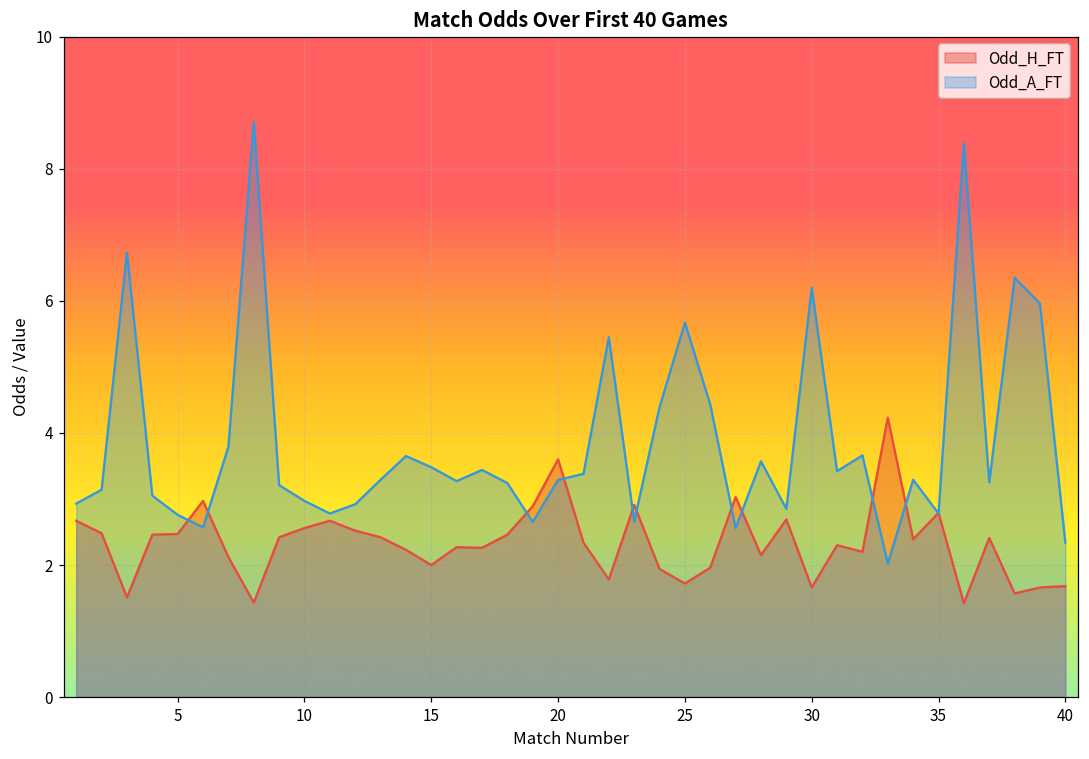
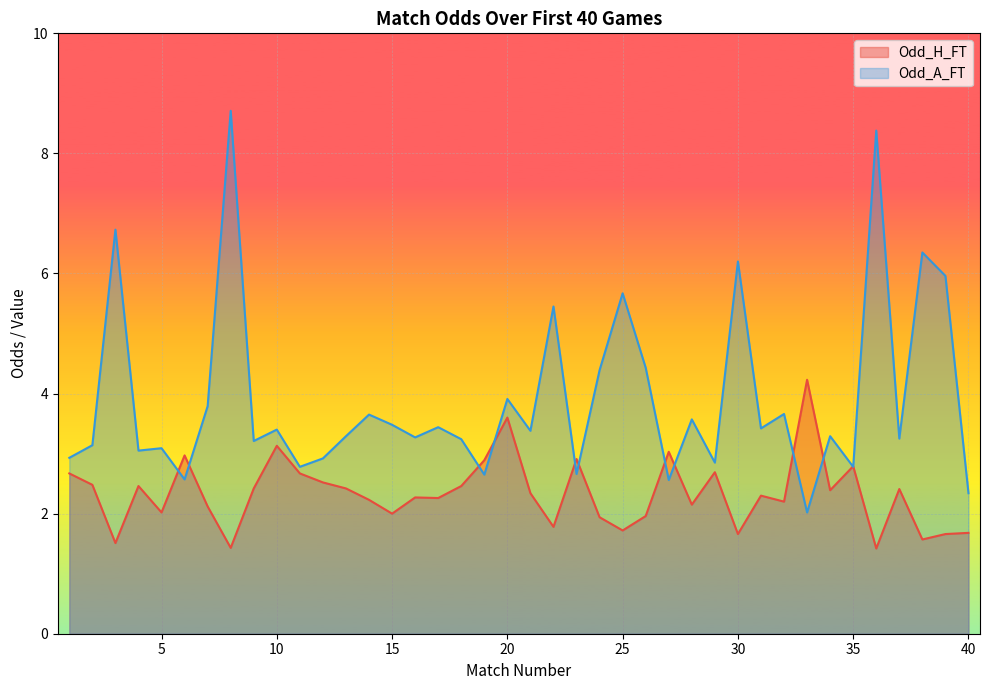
  {
    "Odd_H_FT": {
-     "5": 2.5,
-     "10": 2.6,
+     "5": 2.0,
+     "10": 3.1,
      "15": 2.0,
      "20": 3.6,
      "25": 1.7,
      "30": 1.7,
      "40": 1.7
    },
    "Odd_A_FT": {
-     "5": 2.8,
-     "10": 3.0,
+     "5": 3.1,
+     "10": 3.4,
      "15": 3.5,
-     "20": 3.3,
+     "20": 3.9,
      "25": 5.7,
      "30": 6.2,
      "40": 2.3
    }
  }
